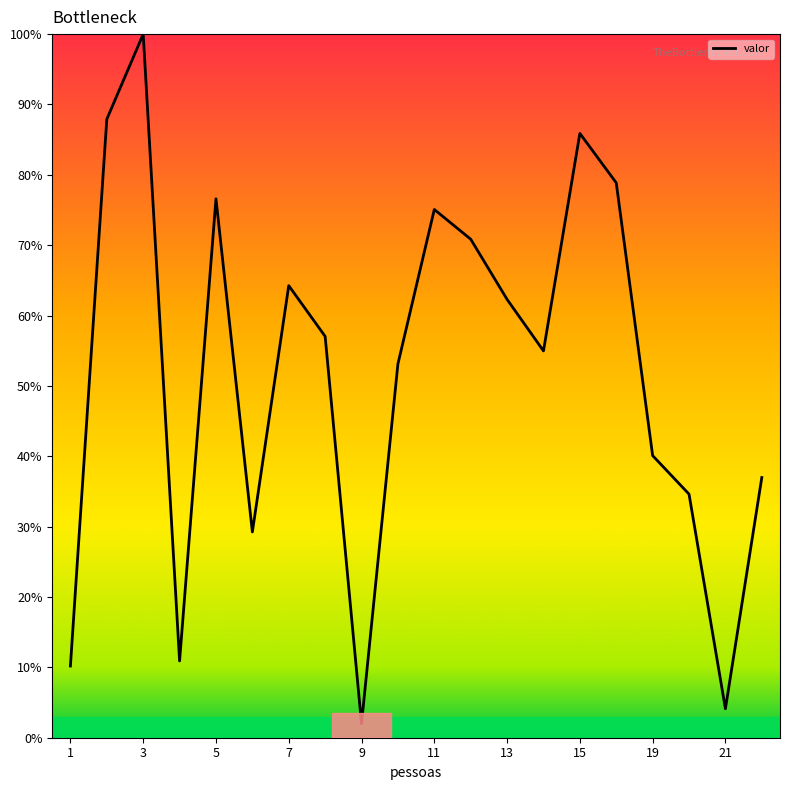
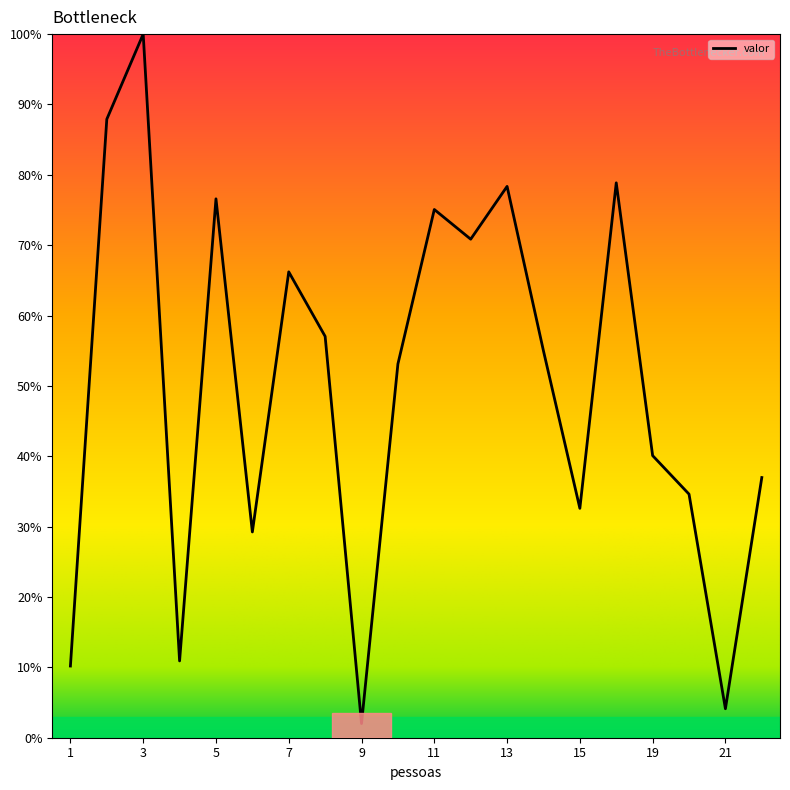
  {
    "1": "10%",
    "3": "100%",
    "5": "77%",
-   "7": "64%",
+   "7": "66%",
    "11": "75%",
-   "13": "62%",
-   "15": "86%",
+   "13": "78%",
+   "15": "33%",
    "19": "40%",
    "21": "4%"
  }
